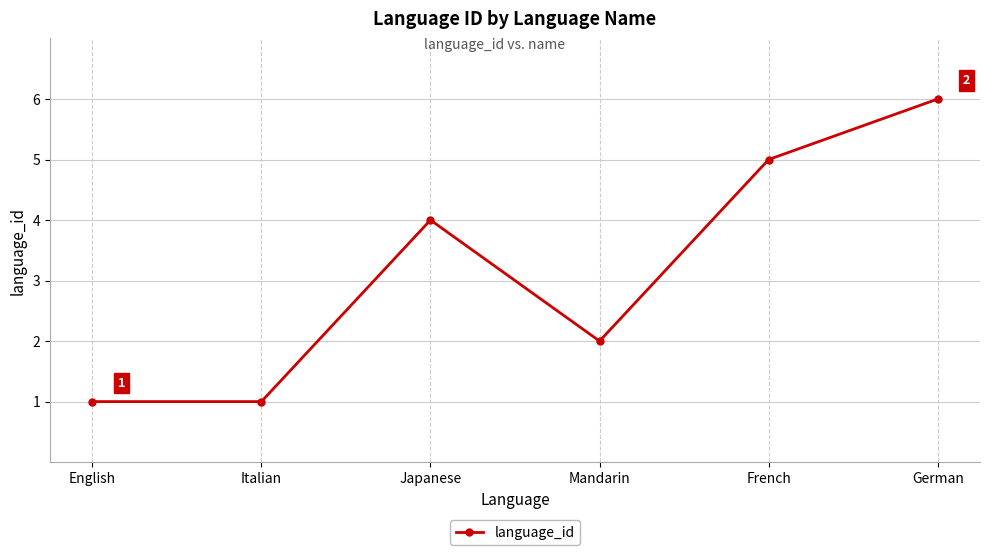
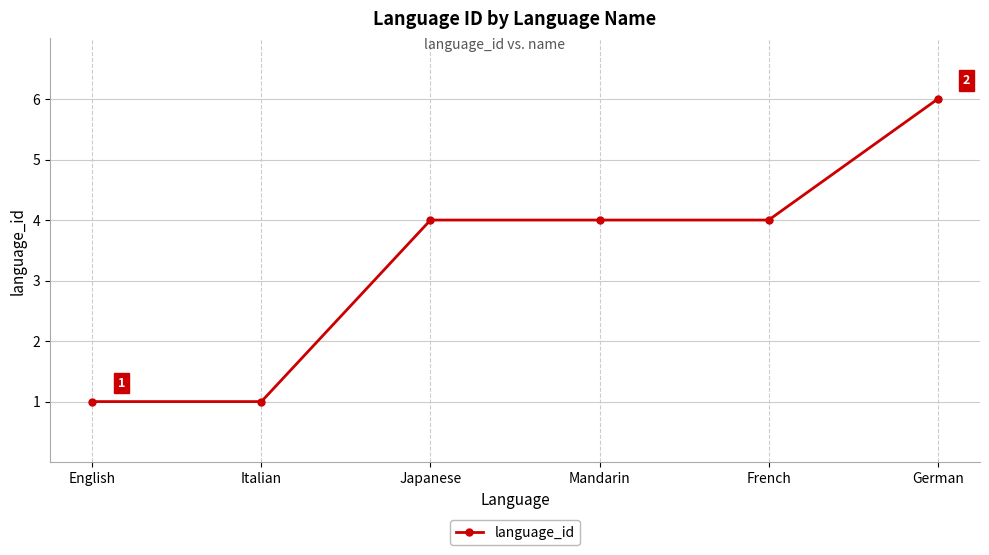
  {
    "Italian": 1,
    "Japanese": 4,
-   "Mandarin": 2,
-   "French": 5,
+   "Mandarin": 4,
+   "French": 4,
    "German": 6
  }
